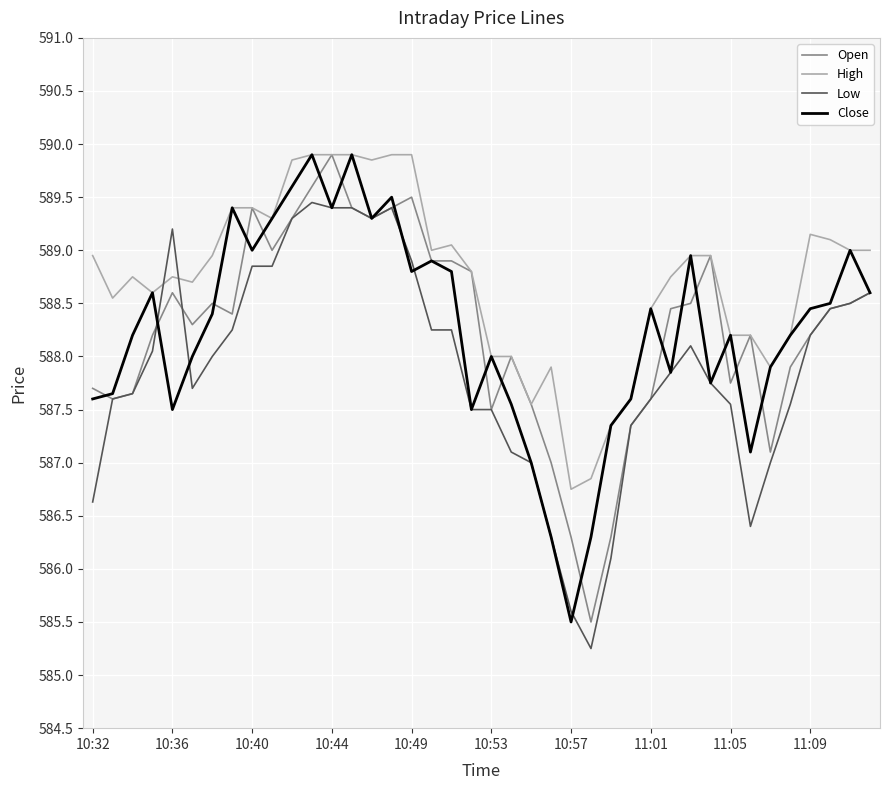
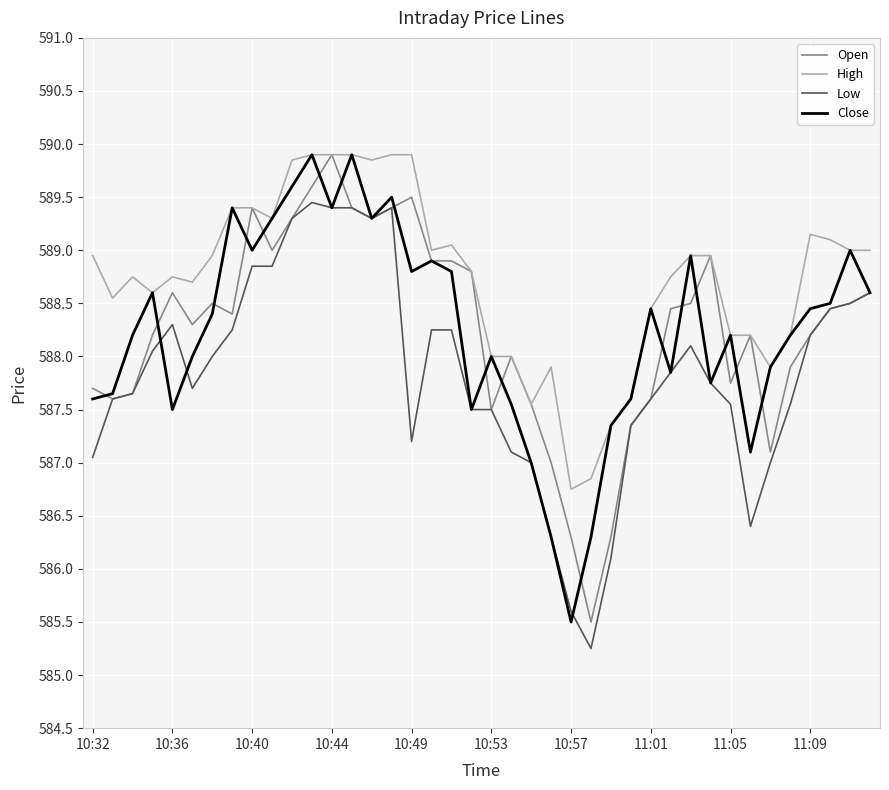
  {
    "Low": {
-     "10:32": 586.63,
-     "10:36": 589.2,
+     "10:32": 587.05,
+     "10:36": 588.3,
      "10:40": 588.85,
-     "10:49": 588.9,
+     "10:49": 587.2,
      "10:57": 585.60,
      "11:05": 587.55
    },
    "Close": {
      "10:32": 587.60,
      "10:36": 587.50,
      "10:40": 589.00,
      "10:49": 588.80,
      "10:57": 585.50,
      "11:09": 588.45
    }
  }
